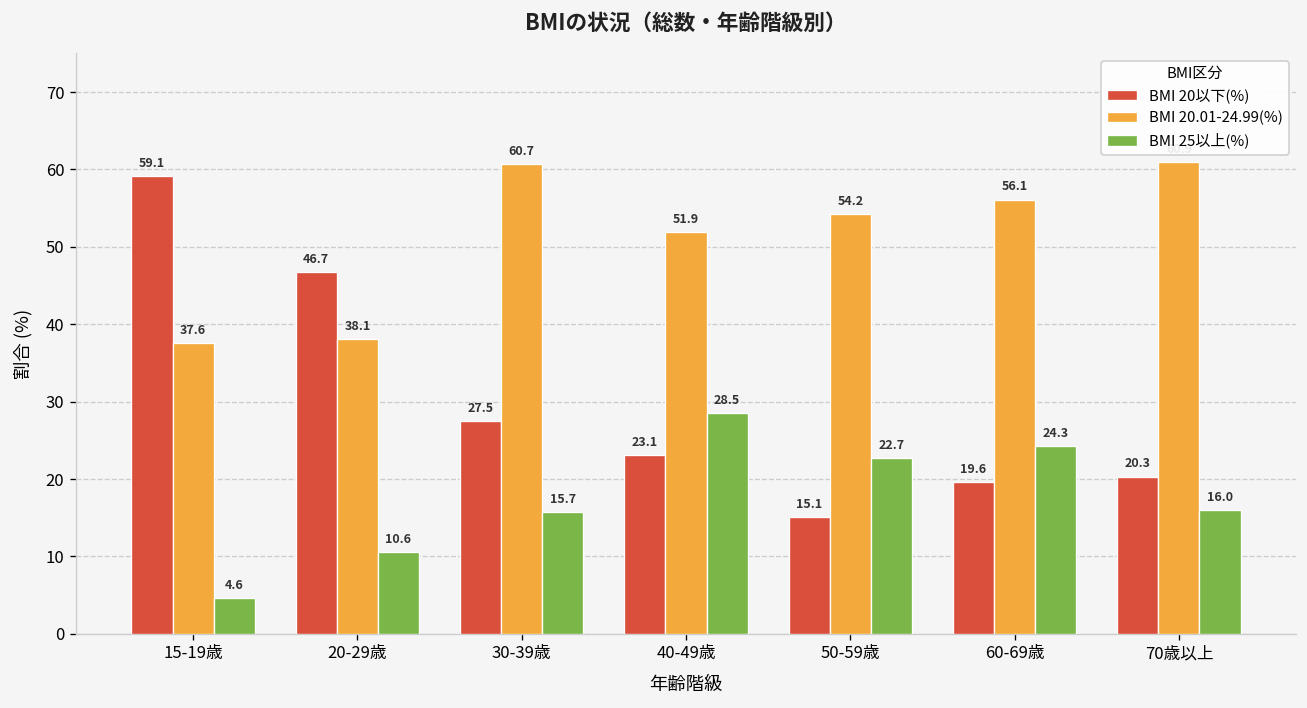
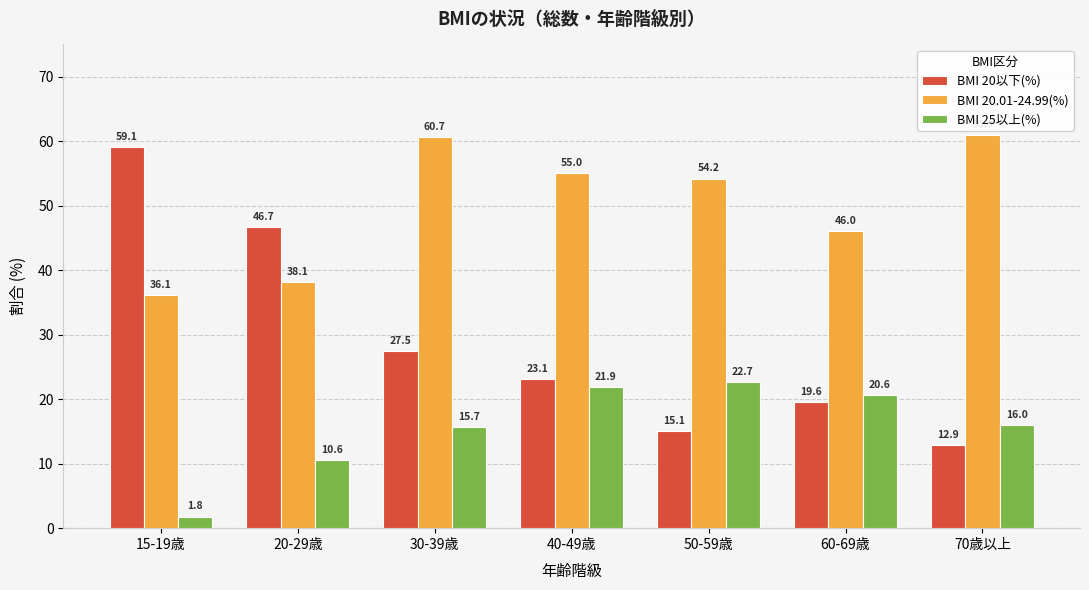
  {
    "BMI 20以下(%)": {
      "15-19歳": 59.1,
      "20-29歳": 46.7,
      "30-39歳": 27.5,
      "40-49歳": 23.1,
      "50-59歳": 15.1,
      "60-69歳": 19.6,
-     "70歳以上": 20.3
+     "70歳以上": 12.9
    },
    "BMI 20.01-24.99(%)": {
-     "15-19歳": 37.6,
+     "15-19歳": 36.1,
      "20-29歳": 38.1,
      "30-39歳": 60.7,
-     "40-49歳": 51.9,
+     "40-49歳": 55.0,
      "50-59歳": 54.2,
-     "60-69歳": 56.1
+     "60-69歳": 46.0
    },
    "BMI 25以上(%)": {
-     "15-19歳": 4.6,
+     "15-19歳": 1.8,
      "20-29歳": 10.6,
      "30-39歳": 15.7,
-     "40-49歳": 28.5,
+     "40-49歳": 21.9,
      "50-59歳": 22.7,
-     "60-69歳": 24.3,
+     "60-69歳": 20.6,
      "70歳以上": 16.0
    }
  }
